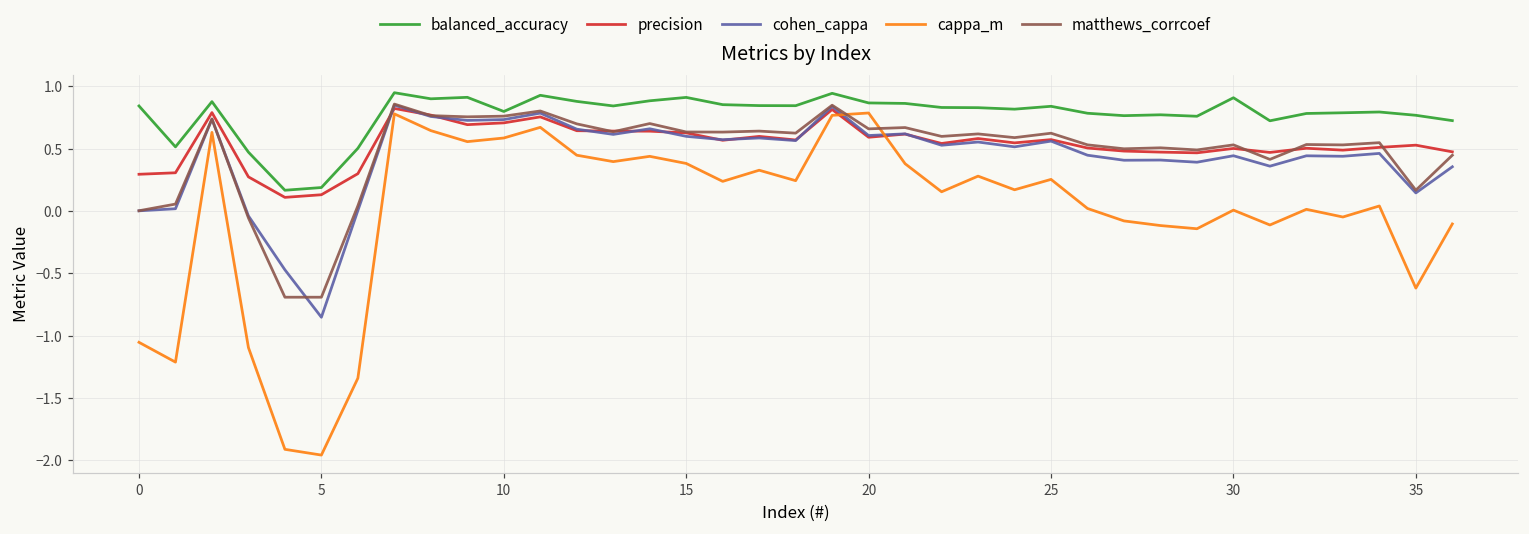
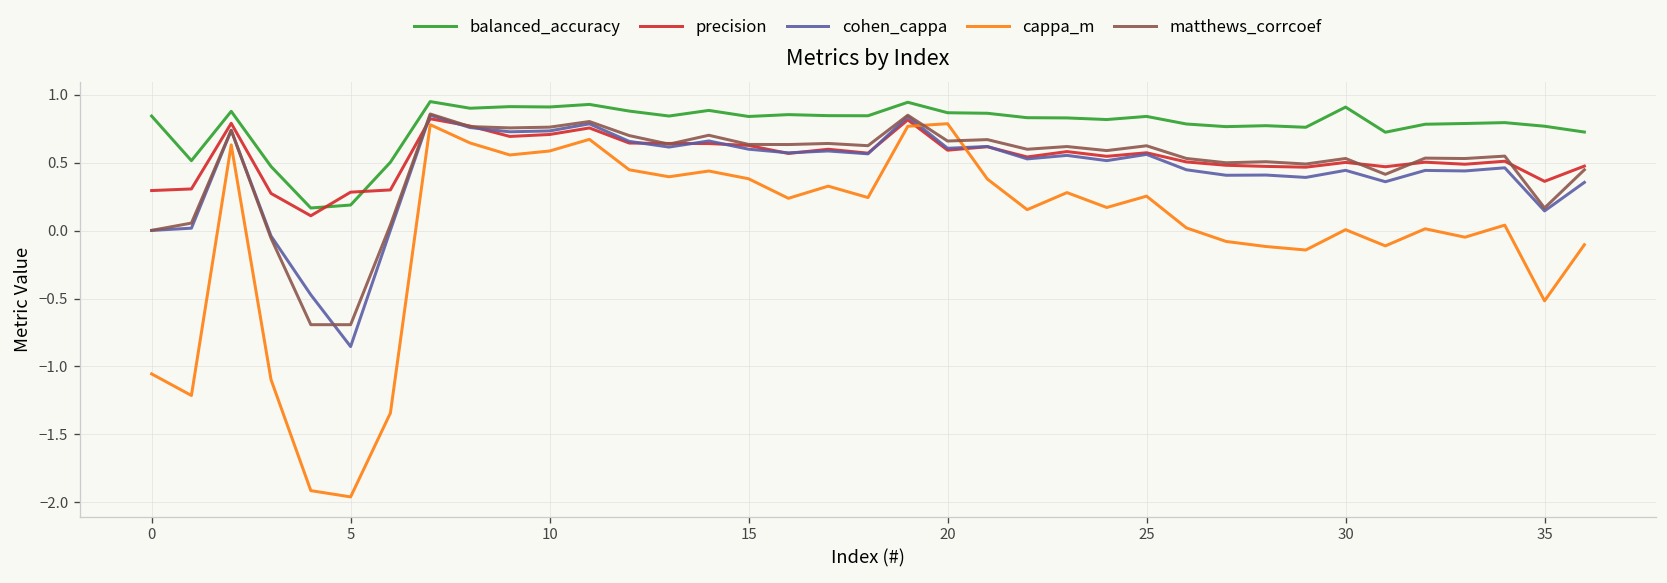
  {
    "balanced_accuracy": {
      "0": 0.84,
      "5": 0.19,
-     "10": 0.80,
-     "15": 0.91,
+     "10": 0.91,
+     "15": 0.84,
      "20": 0.87,
      "25": 0.84,
      "30": 0.91,
      "35": 0.77
    },
    "precision": {
      "0": 0.29,
-     "5": 0.13,
+     "5": 0.28,
      "10": 0.71,
      "30": 0.50,
-     "35": 0.53
+     "35": 0.36
    },
    "cohen_cappa": {
      "5": -0.85,
      "10": 0.73,
      "15": 0.60,
      "30": 0.44
    },
    "cappa_m": {
      "0": -1.05,
      "5": -1.96,
      "10": 0.59,
      "15": 0.38,
      "20": 0.79,
      "25": 0.25,
      "30": 0.01,
-     "35": -0.62
+     "35": -0.52
    },
    "matthews_corrcoef": {
      "5": -0.69,
      "10": 0.76,
      "20": 0.66,
      "25": 0.62,
      "30": 0.53
    }
  }
